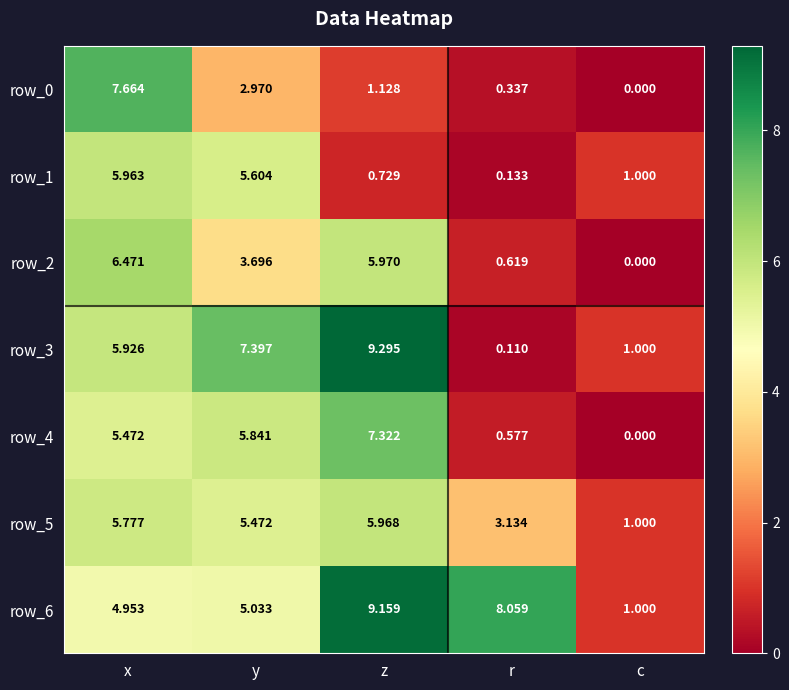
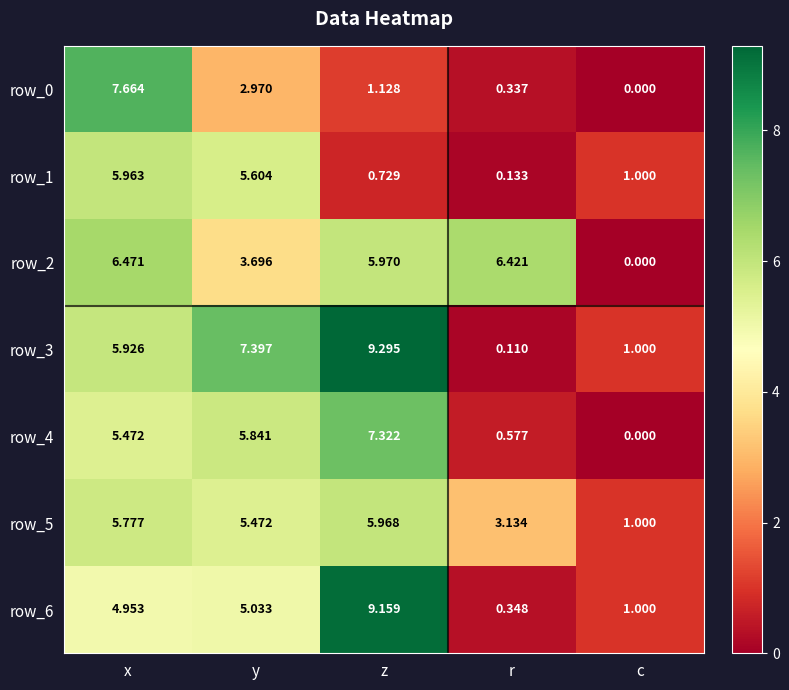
  {
    "row_0": {
      "x": 7.664,
      "y": 2.970,
      "z": 1.128,
      "r": 0.337,
      "c": 0.000
    },
    "row_1": {
      "x": 5.963,
      "y": 5.604,
      "z": 0.729,
      "r": 0.133,
      "c": 1.000
    },
    "row_2": {
      "x": 6.471,
      "y": 3.696,
      "z": 5.970,
-     "r": 0.619,
+     "r": 6.421,
      "c": 0.000
    },
    "row_3": {
      "x": 5.926,
      "y": 7.397,
      "z": 9.295,
      "r": 0.110,
      "c": 1.000
    },
    "row_4": {
      "x": 5.472,
      "y": 5.841,
      "z": 7.322,
      "r": 0.577,
      "c": 0.000
    },
    "row_5": {
      "x": 5.777,
      "y": 5.472,
      "z": 5.968,
      "r": 3.134,
      "c": 1.000
    },
    "row_6": {
      "x": 4.953,
      "y": 5.033,
      "z": 9.159,
-     "r": 8.059,
+     "r": 0.348,
      "c": 1.000
    }
  }
